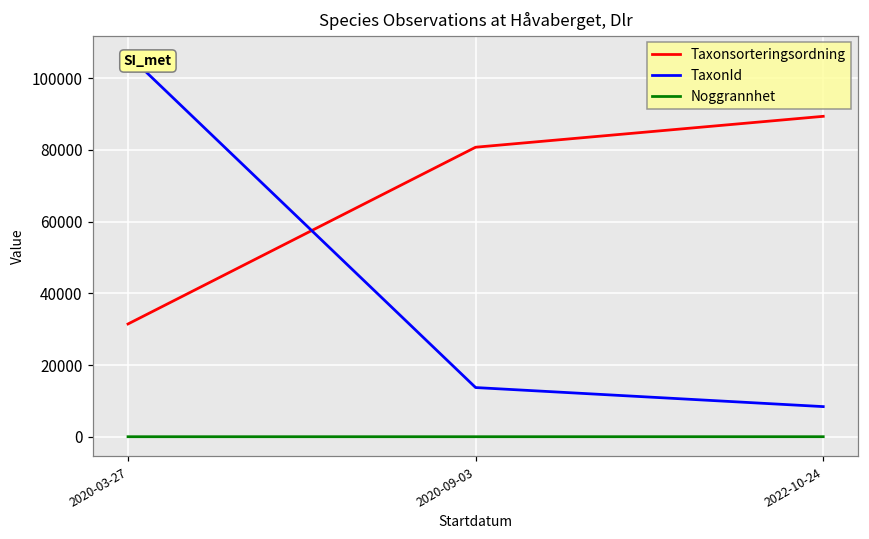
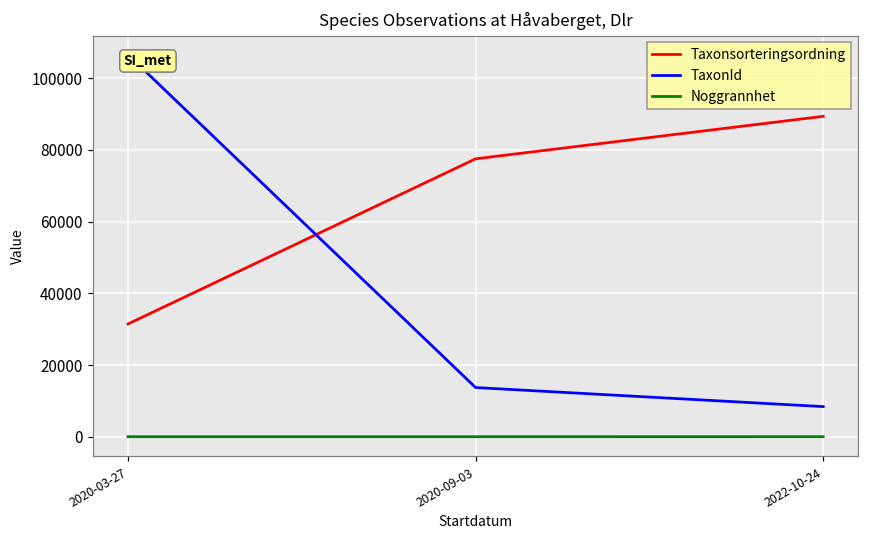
  {
    "Taxonsorteringsordning": {
      "2020-03-27": 31000,
-     "2020-09-03": 81000,
+     "2020-09-03": 78000,
      "2022-10-24": 89000
    },
    "TaxonId": {
      "2020-09-03": 14000,
      "2022-10-24": 8000
    },
    "Noggrannhet": {
      "2020-03-27": 0,
      "2020-09-03": 0,
      "2022-10-24": 0
    }
  }
